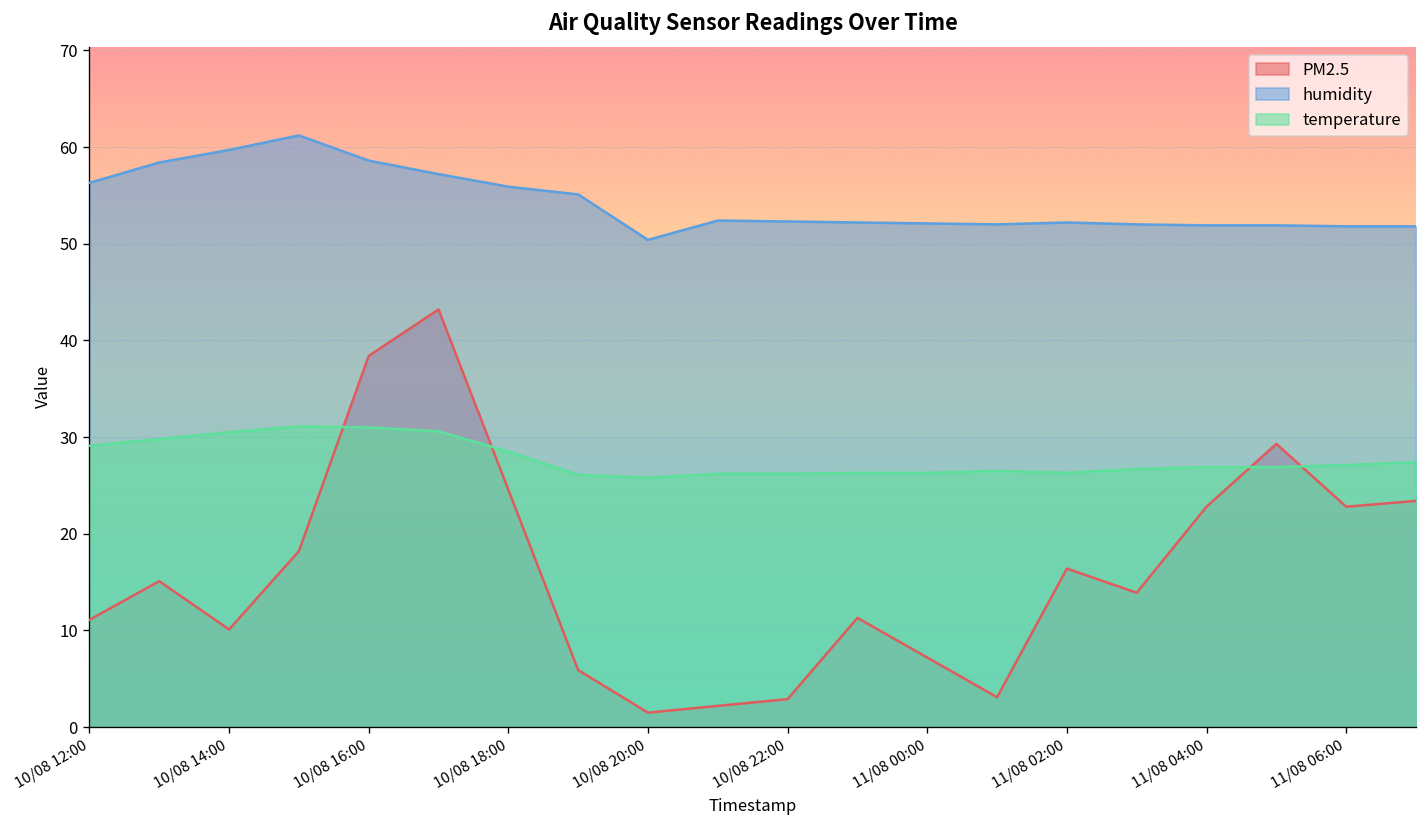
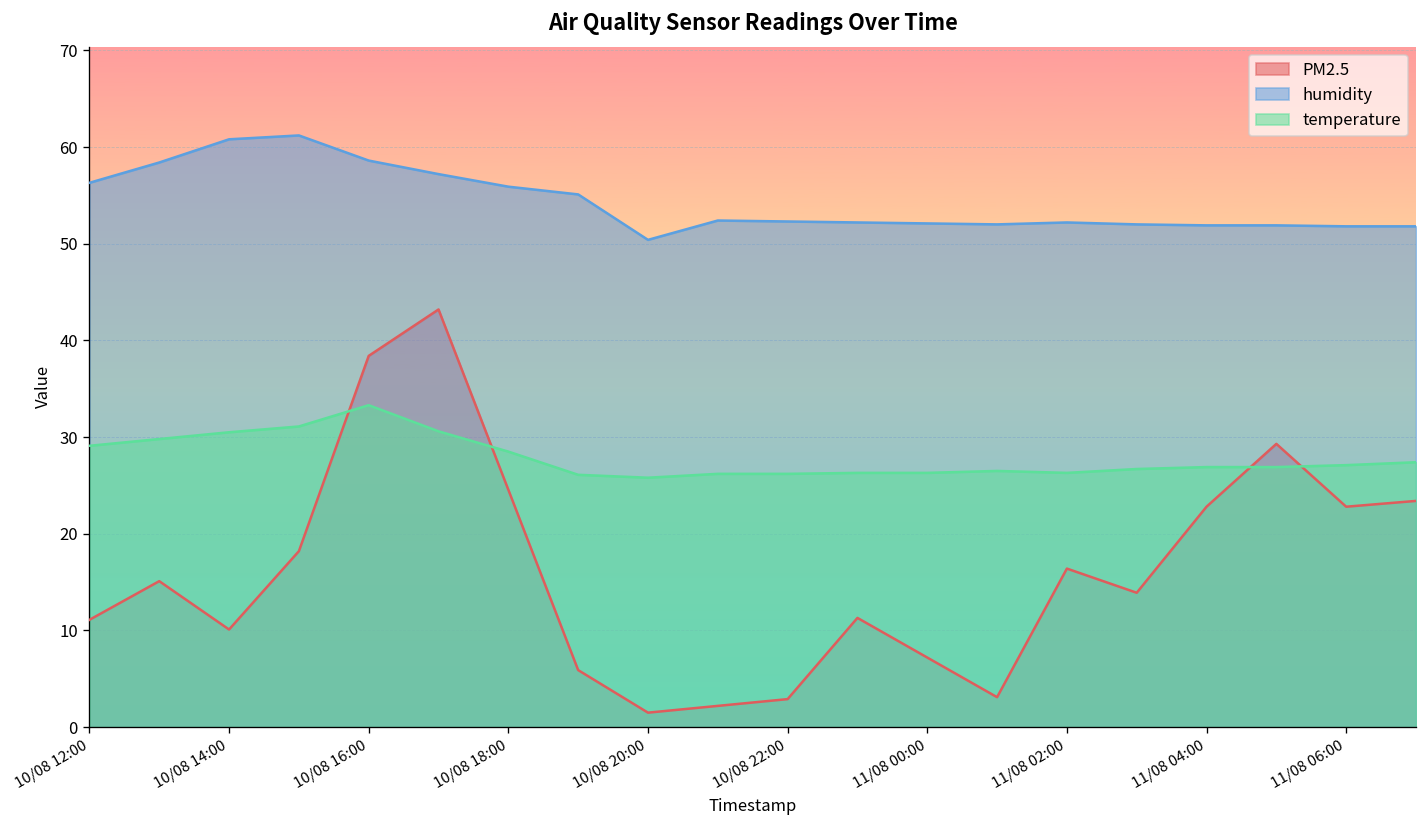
  {
    "PM2.5": {
      "10/08 12:00": 11,
      "10/08 14:00": 10,
      "10/08 16:00": 38,
      "10/08 18:00": 25,
      "10/08 20:00": 2,
      "10/08 22:00": 3,
      "11/08 00:00": 7,
      "11/08 02:00": 16,
      "11/08 04:00": 23,
      "11/08 06:00": 23
    },
    "humidity": {
      "10/08 12:00": 56,
-     "10/08 14:00": 60,
+     "10/08 14:00": 61,
      "10/08 16:00": 59,
      "10/08 18:00": 56,
      "10/08 20:00": 50,
      "10/08 22:00": 52,
      "11/08 00:00": 52,
      "11/08 02:00": 52,
      "11/08 04:00": 52,
      "11/08 06:00": 52
    },
    "temperature": {
      "10/08 12:00": 29,
      "10/08 14:00": 31,
-     "10/08 16:00": 31,
+     "10/08 16:00": 33,
      "10/08 18:00": 29,
      "10/08 20:00": 26,
      "10/08 22:00": 26,
      "11/08 00:00": 26,
      "11/08 02:00": 26,
      "11/08 04:00": 27,
      "11/08 06:00": 27
    }
  }
